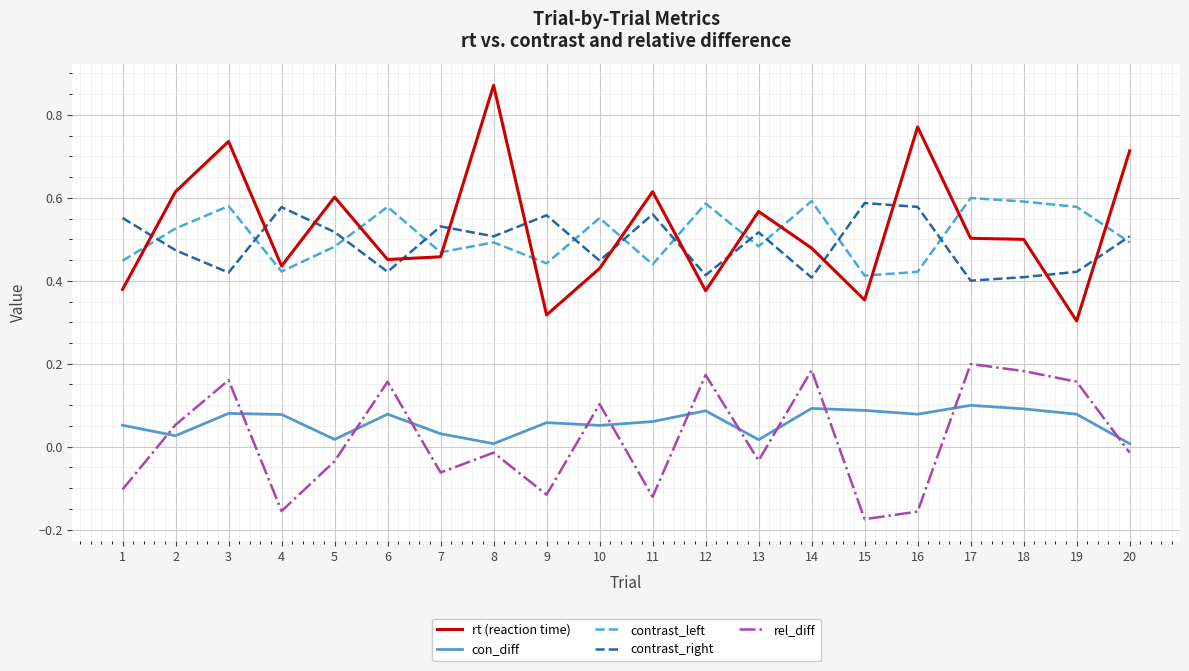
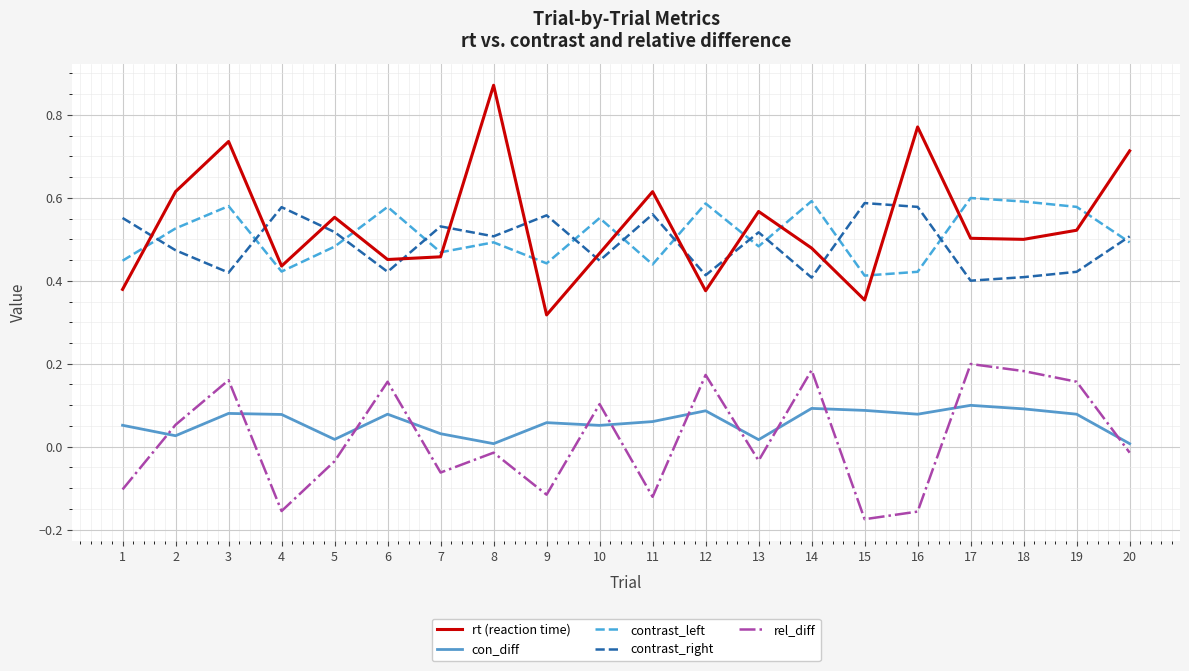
  {
    "rt (reaction time)": {
      "1": 0.38,
      "2": 0.62,
      "3": 0.74,
      "4": 0.44,
-     "5": 0.60,
+     "5": 0.55,
      "6": 0.45,
      "7": 0.46,
      "8": 0.87,
      "9": 0.32,
-     "10": 0.43,
+     "10": 0.47,
      "11": 0.61,
      "12": 0.38,
      "13": 0.57,
      "14": 0.48,
      "15": 0.35,
      "16": 0.77,
      "17": 0.50,
      "18": 0.50,
-     "19": 0.30,
+     "19": 0.52,
      "20": 0.71
    },
    "contrast_right": {
      "1": 0.55,
      "2": 0.47,
      "3": 0.42,
      "4": 0.58,
      "5": 0.52,
      "6": 0.42,
      "7": 0.53,
      "8": 0.51,
      "9": 0.56,
      "10": 0.45,
      "11": 0.56,
      "12": 0.41,
      "13": 0.52,
      "14": 0.41,
      "15": 0.59,
      "16": 0.58,
      "17": 0.40,
      "18": 0.41,
      "19": 0.42,
      "20": 0.51
    },
    "rel_diff": {
      "1": -0.10,
      "2": 0.05,
      "3": 0.16,
      "4": -0.16,
      "5": -0.04,
      "6": 0.16,
      "7": -0.06,
      "8": -0.01,
      "9": -0.12,
      "10": 0.10,
      "11": -0.12,
      "12": 0.17,
      "13": -0.03,
      "14": 0.18,
      "15": -0.17,
      "16": -0.16,
      "17": 0.20,
      "18": 0.18,
      "19": 0.16,
      "20": -0.01
    }
  }
